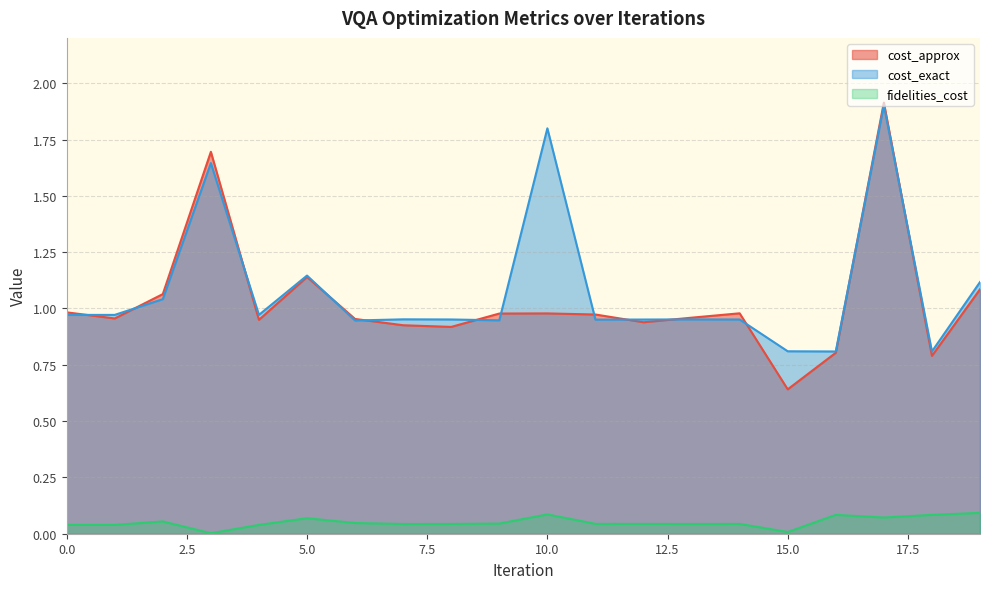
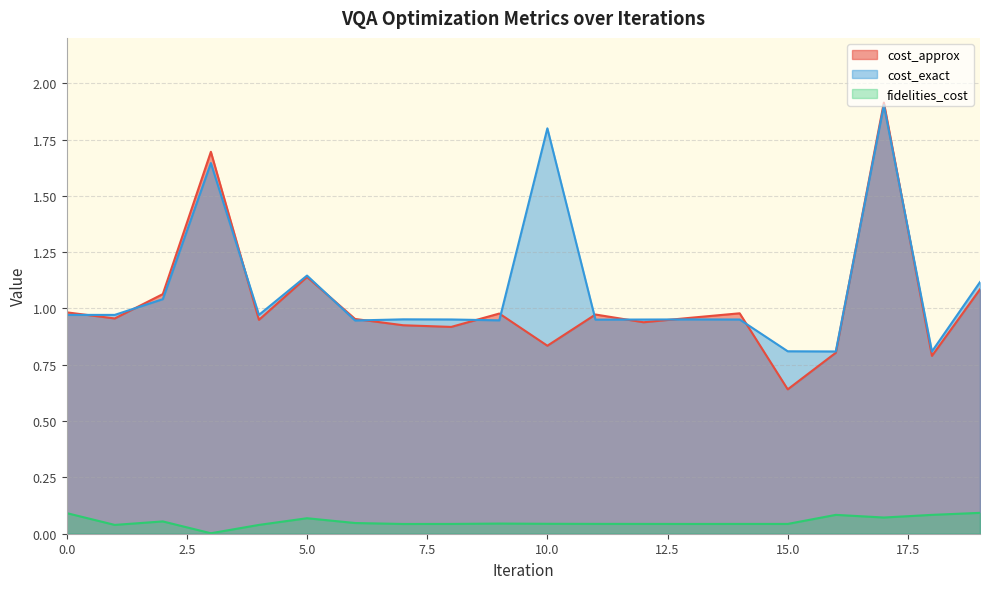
  {
    "cost_approx": {
      "0.0": 0.98,
-     "10.0": 0.98,
+     "10.0": 0.83,
      "15.0": 0.64
    },
    "cost_exact": {
      "0.0": 0.97,
      "10.0": 1.80,
      "15.0": 0.81
    },
    "fidelities_cost": {
-     "0.0": 0.04,
+     "0.0": 0.09,
      "5.0": 0.07,
-     "10.0": 0.09,
-     "15.0": 0.01
+     "10.0": 0.04,
+     "15.0": 0.04
    }
  }
